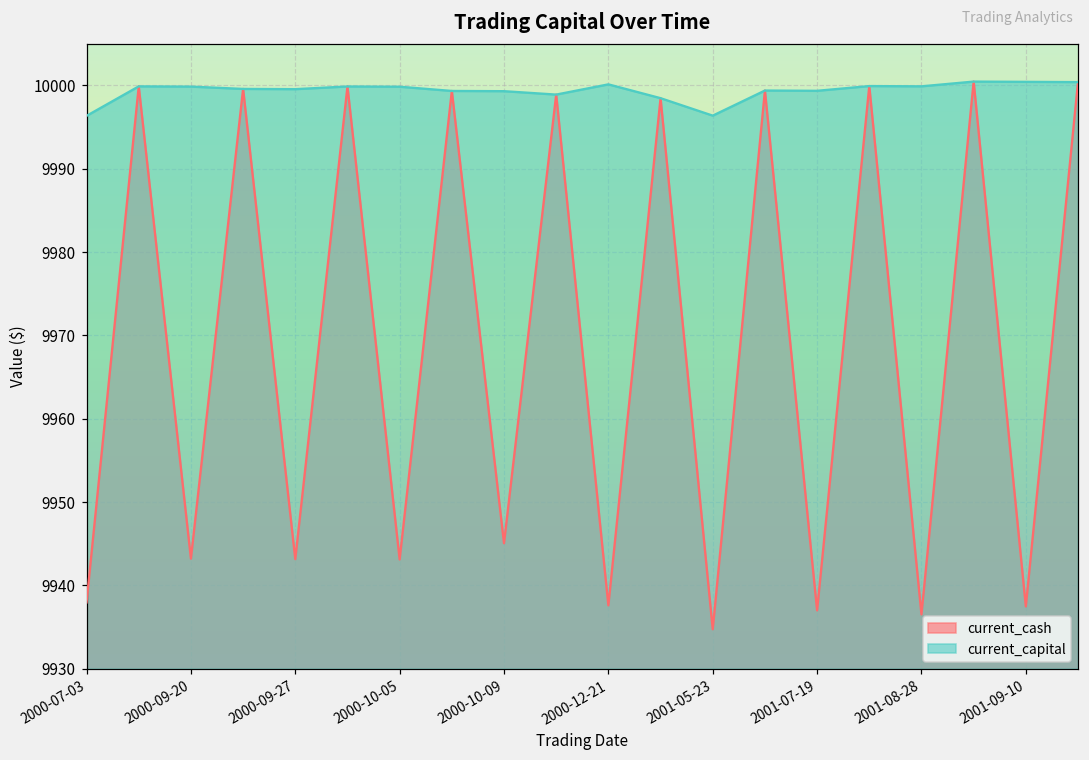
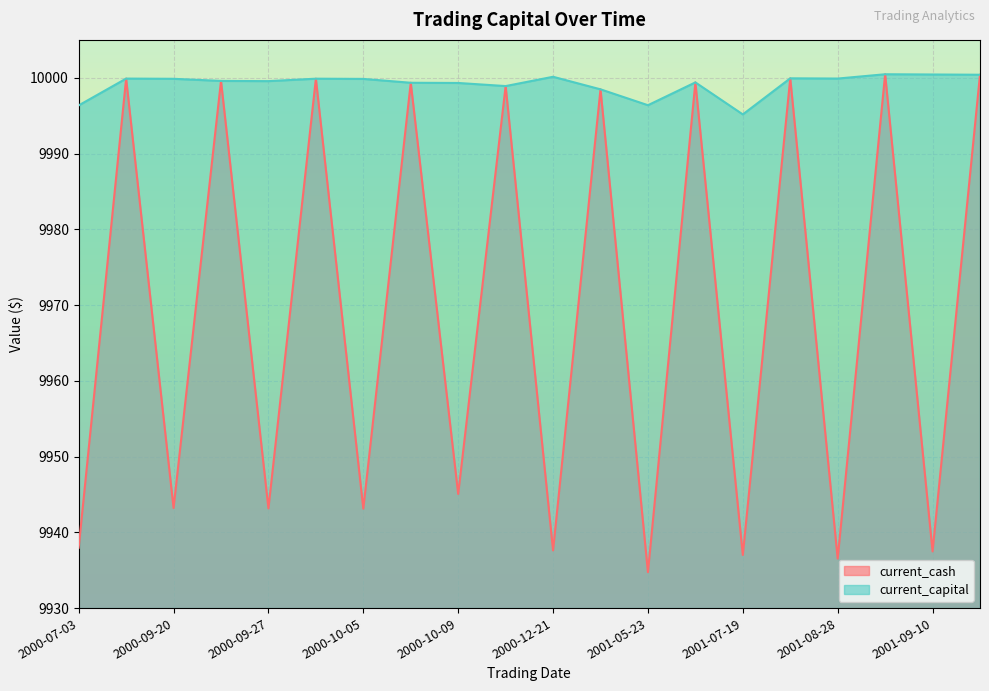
  {
    "current_cash": {
      "2000-07-03": 9938,
      "2000-09-20": 9943,
      "2000-09-27": 9943,
      "2000-10-05": 9943,
      "2000-10-09": 9945,
      "2000-12-21": 9938,
      "2001-05-23": 9935,
      "2001-07-19": 9937,
      "2001-08-28": 9937,
      "2001-09-10": 9937
    },
    "current_capital": {
      "2000-07-03": 9996,
      "2000-09-20": 10000,
      "2000-09-27": 10000,
      "2000-10-05": 10000,
      "2000-10-09": 9999,
      "2000-12-21": 10000,
      "2001-05-23": 9996,
-     "2001-07-19": 9999,
+     "2001-07-19": 9995,
      "2001-08-28": 10000,
      "2001-09-10": 10000
    }
  }
